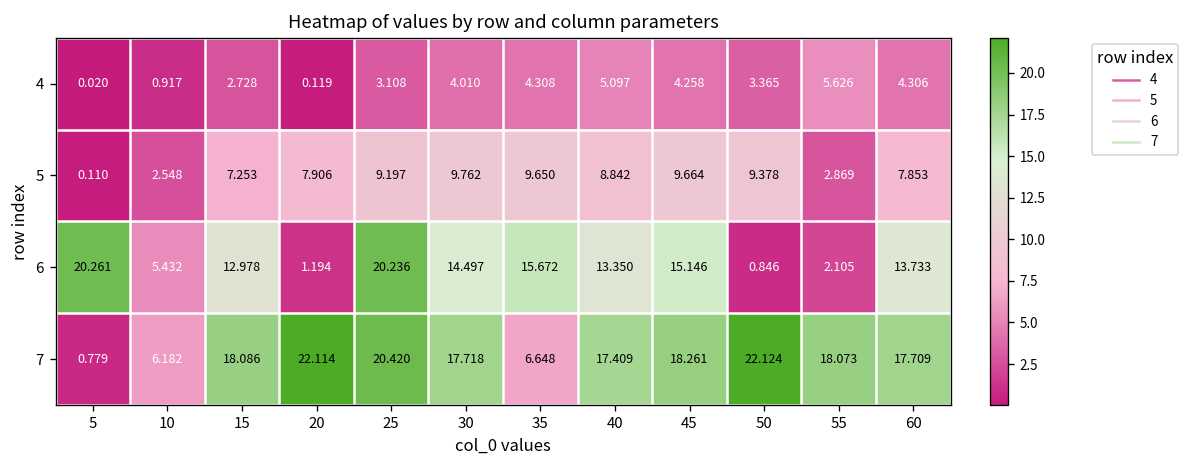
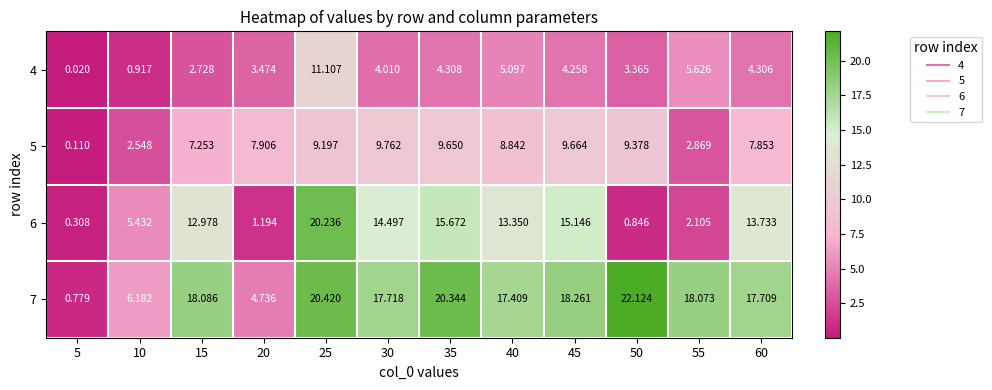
  {
    "4": {
      "5": 0.020,
      "10": 0.917,
      "15": 2.728,
-     "20": 0.119,
-     "25": 3.108,
+     "20": 3.474,
+     "25": 11.107,
      "30": 4.010,
      "35": 4.308,
      "40": 5.097,
      "45": 4.258,
      "50": 3.365,
      "55": 5.626,
      "60": 4.306
    },
    "5": {
      "5": 0.110,
      "10": 2.548,
      "15": 7.253,
      "20": 7.906,
      "25": 9.197,
      "30": 9.762,
      "35": 9.650,
      "40": 8.842,
      "45": 9.664,
      "50": 9.378,
      "55": 2.869,
      "60": 7.853
    },
    "6": {
-     "5": 20.261,
+     "5": 0.308,
      "10": 5.432,
      "15": 12.978,
      "20": 1.194,
      "25": 20.236,
      "30": 14.497,
      "35": 15.672,
      "40": 13.350,
      "45": 15.146,
      "50": 0.846,
      "55": 2.105,
      "60": 13.733
    },
    "7": {
      "5": 0.779,
      "10": 6.182,
      "15": 18.086,
-     "20": 22.114,
+     "20": 4.736,
      "25": 20.420,
      "30": 17.718,
-     "35": 6.648,
+     "35": 20.344,
      "40": 17.409,
      "45": 18.261,
      "50": 22.124,
      "55": 18.073,
      "60": 17.709
    }
  }
